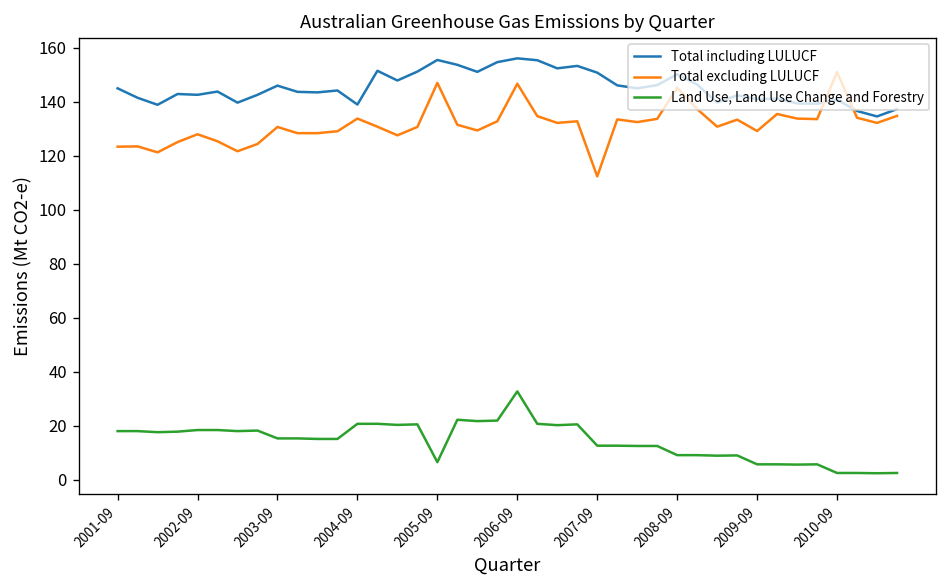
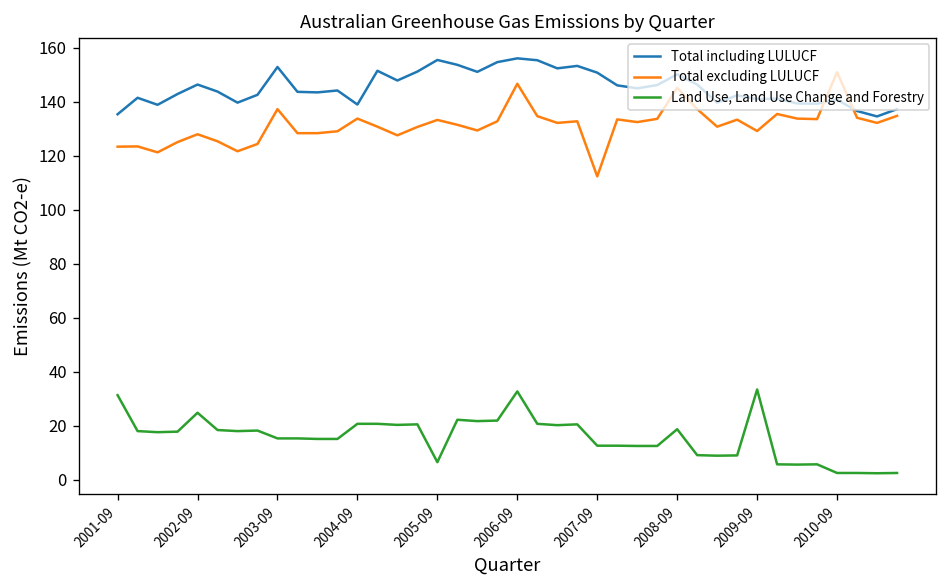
  {
    "Total including LULUCF": {
-     "2001-09": 145,
-     "2002-09": 143,
-     "2003-09": 146,
+     "2001-09": 135,
+     "2002-09": 146,
+     "2003-09": 153,
      "2004-09": 139,
      "2005-09": 155,
      "2006-09": 156,
      "2007-09": 151
    },
    "Total excluding LULUCF": {
      "2001-09": 123,
      "2002-09": 128,
-     "2003-09": 131,
+     "2003-09": 137,
      "2004-09": 134,
-     "2005-09": 147,
+     "2005-09": 133,
      "2006-09": 147,
      "2007-09": 112,
      "2009-09": 129
    },
    "Land Use, Land Use Change and Forestry": {
-     "2001-09": 18,
-     "2002-09": 18,
+     "2001-09": 31,
+     "2002-09": 25,
      "2003-09": 15,
      "2004-09": 21,
      "2005-09": 7,
      "2006-09": 33,
      "2007-09": 13,
-     "2008-09": 9,
-     "2009-09": 6,
+     "2008-09": 19,
+     "2009-09": 33,
      "2010-09": 3
    }
  }
